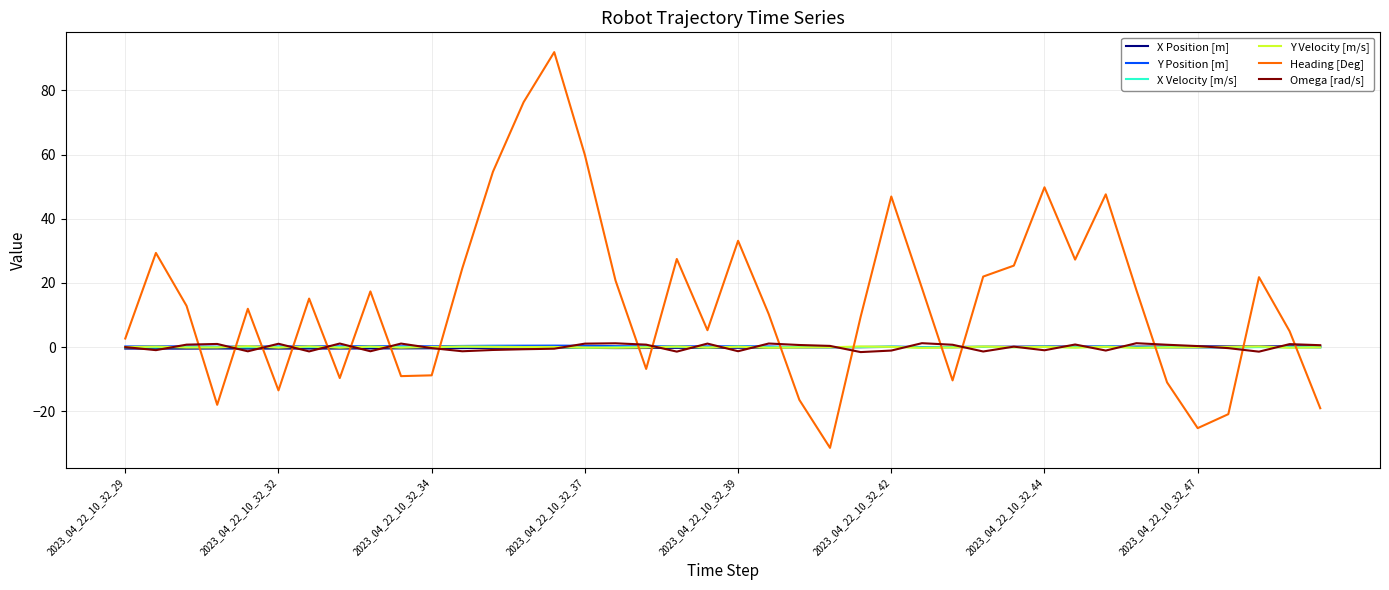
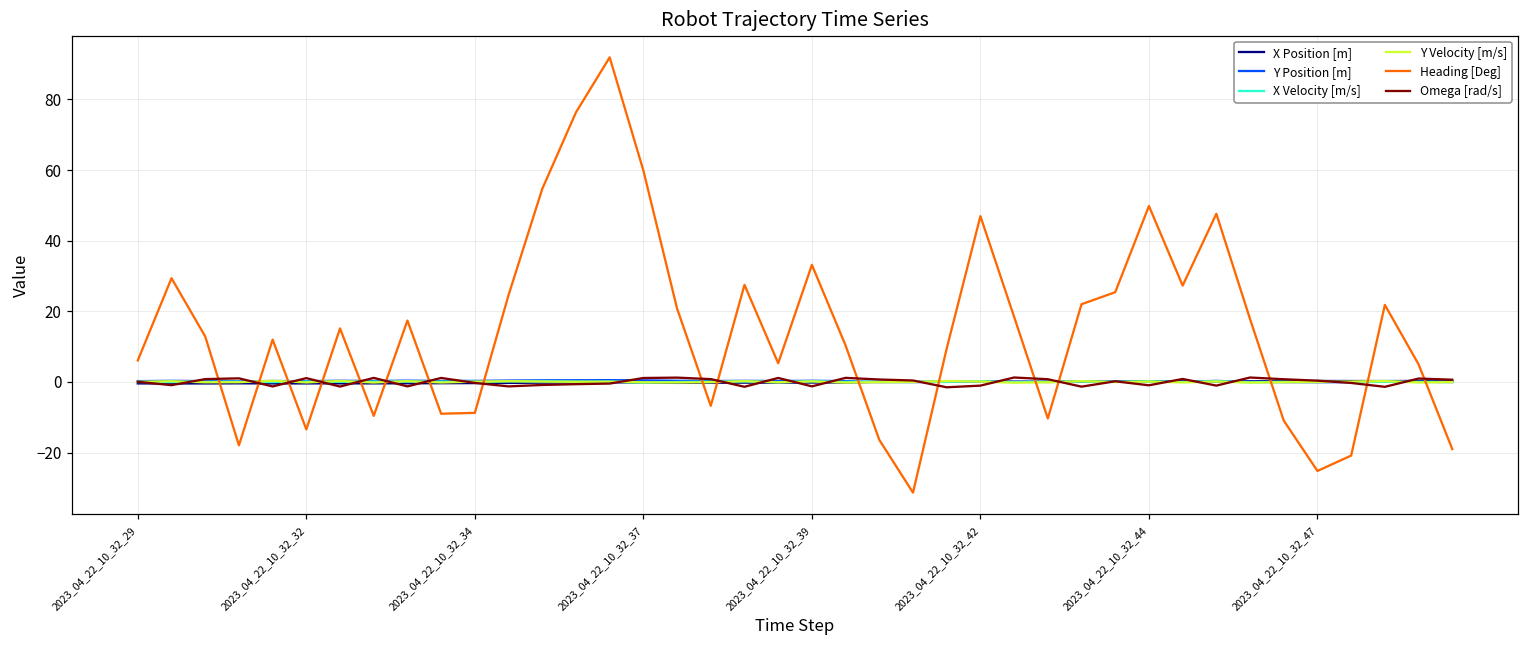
  {
    "Heading [Deg]": {
-     "2023_04_22_10_32_29": 3
+     "2023_04_22_10_32_29": 6
    }
  }
